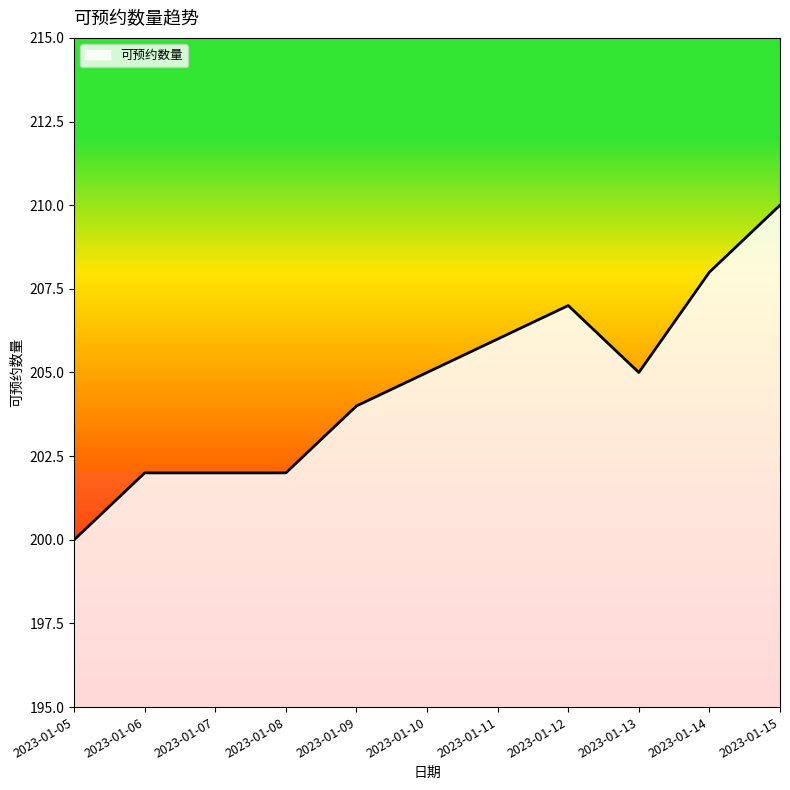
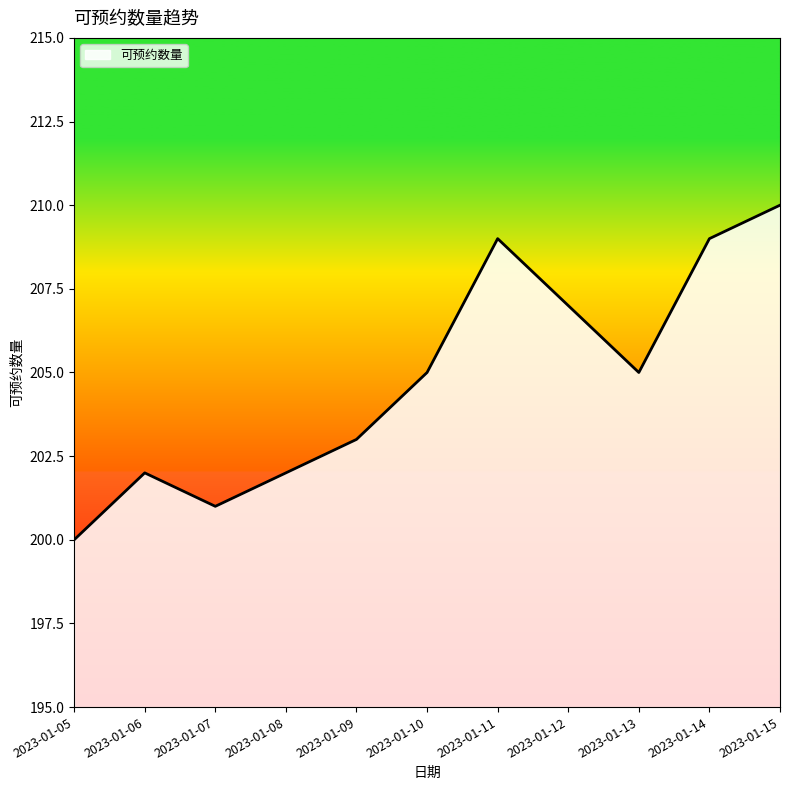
  {
    "2023-01-05": 200,
    "2023-01-06": 202,
-   "2023-01-07": 202,
+   "2023-01-07": 201,
    "2023-01-08": 202,
-   "2023-01-09": 204,
+   "2023-01-09": 203,
    "2023-01-10": 205,
-   "2023-01-11": 206,
+   "2023-01-11": 209,
    "2023-01-12": 207,
    "2023-01-13": 205,
-   "2023-01-14": 208,
+   "2023-01-14": 209,
    "2023-01-15": 210
  }
